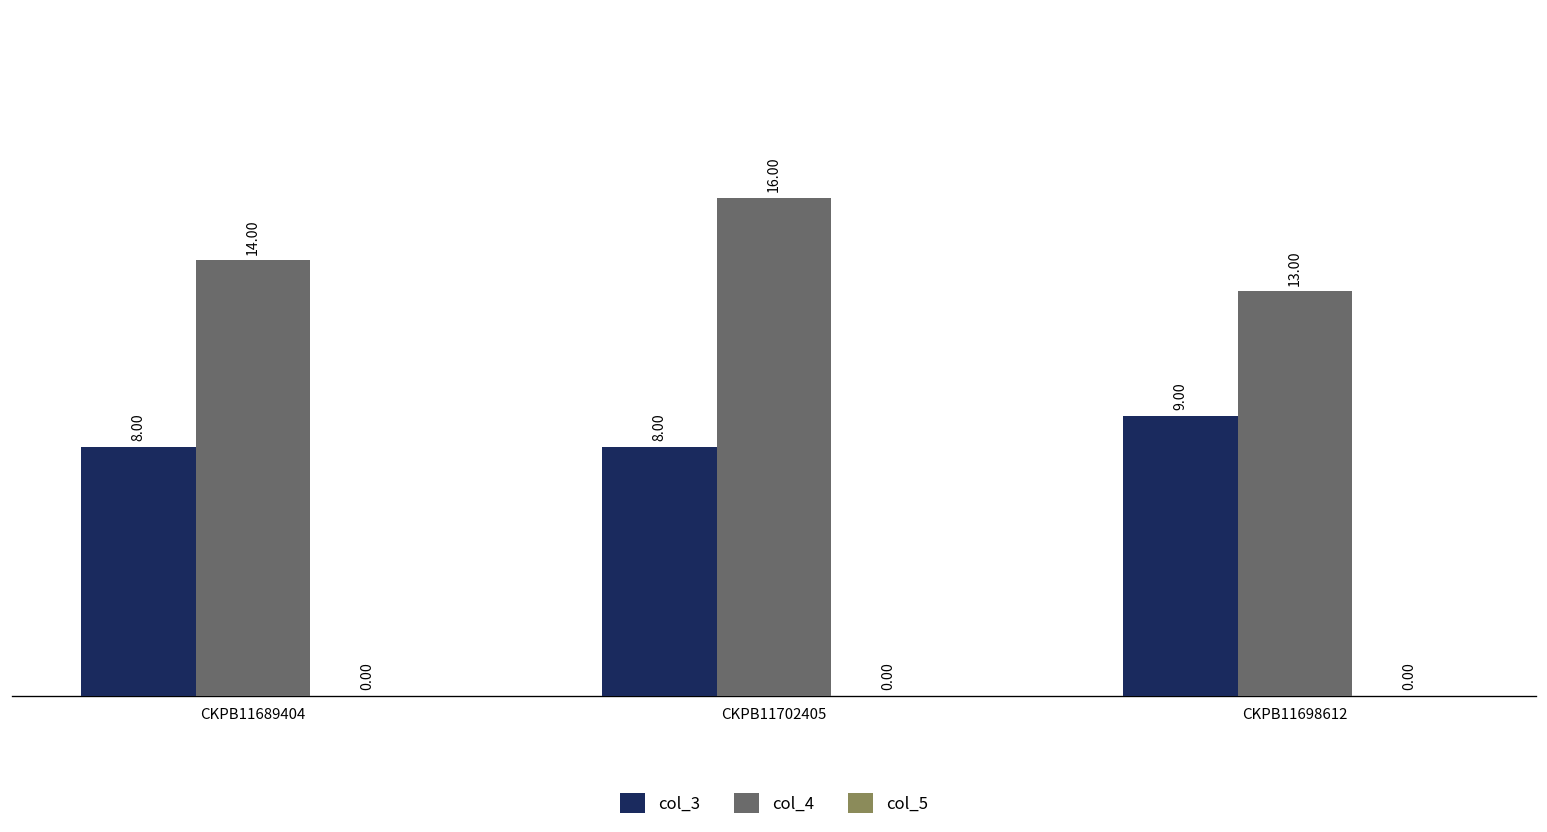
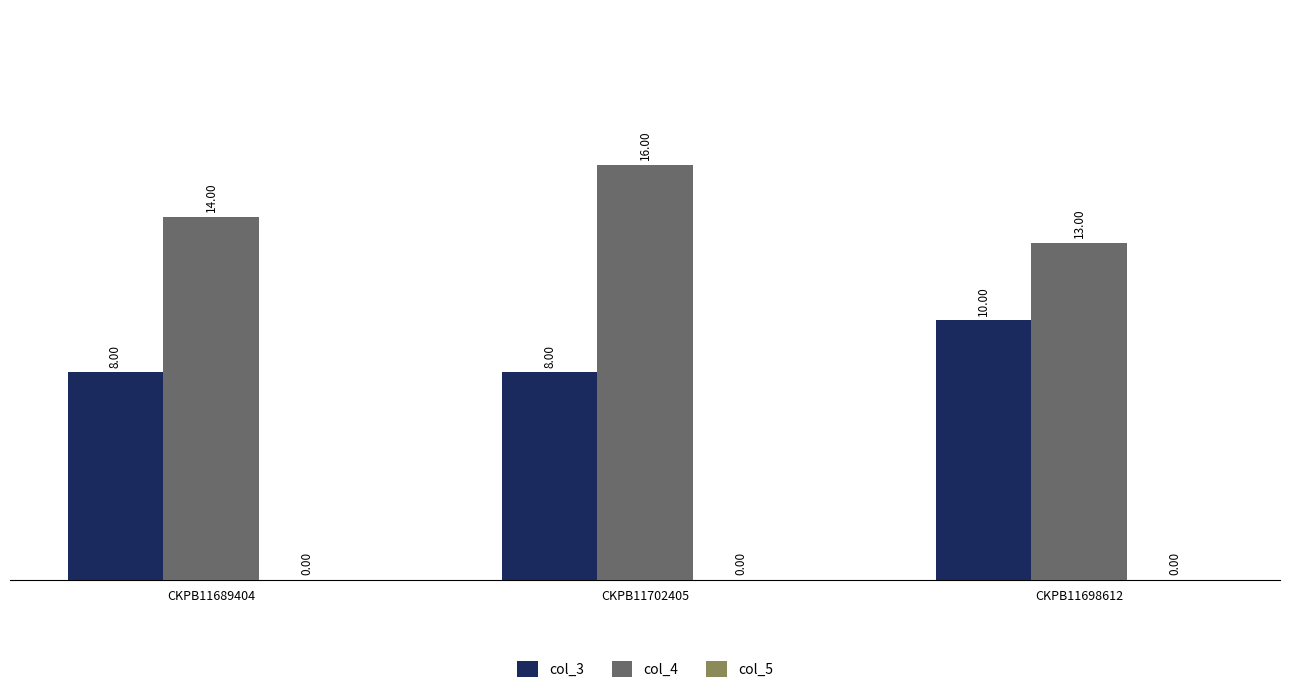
  {
    "col_3": {
      "CKPB11689404": 8.00,
      "CKPB11702405": 8.00,
-     "CKPB11698612": 9.00
+     "CKPB11698612": 10.00
    }
  }
